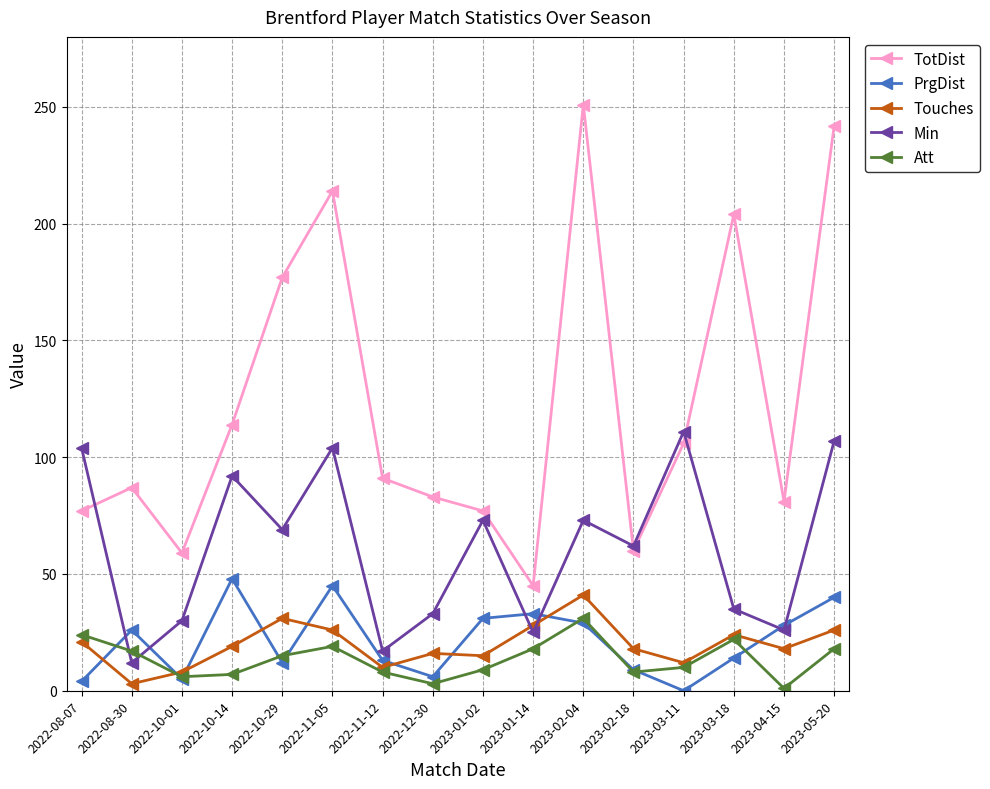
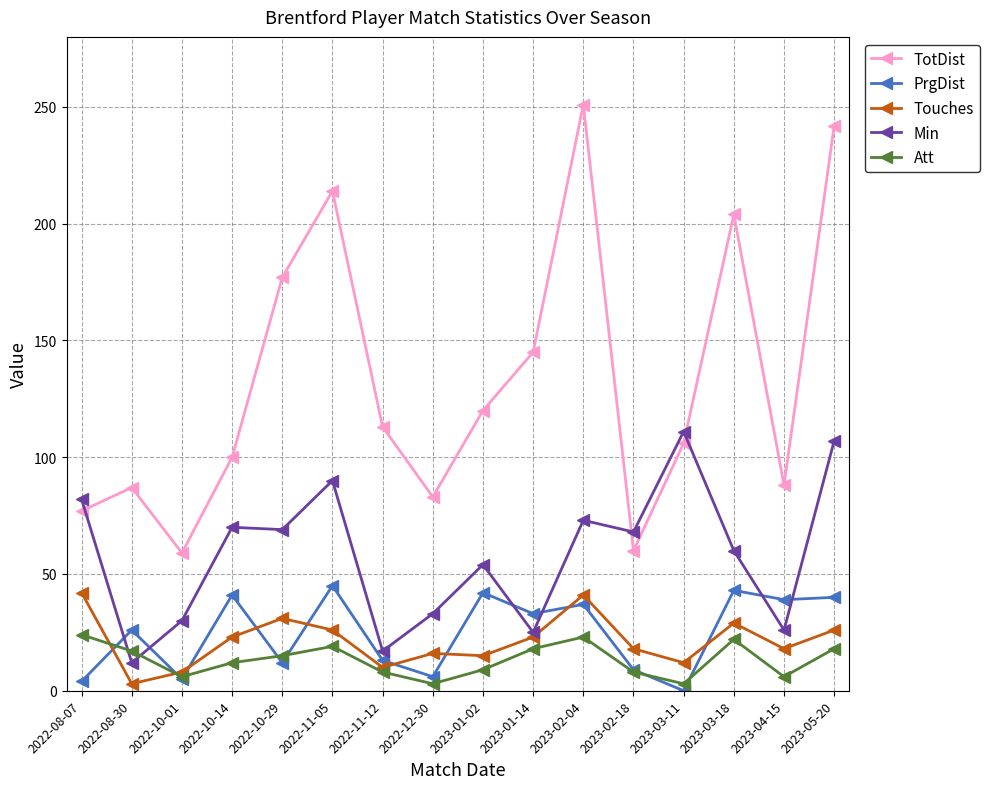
  {
    "TotDist": {
      "2022-08-07": 77,
      "2022-08-30": 87,
      "2022-10-01": 59,
-     "2022-10-14": 114,
+     "2022-10-14": 100,
      "2022-10-29": 177,
      "2022-11-05": 214,
-     "2022-11-12": 91,
+     "2022-11-12": 113,
      "2022-12-30": 83,
-     "2023-01-02": 77,
-     "2023-01-14": 45,
+     "2023-01-02": 120,
+     "2023-01-14": 145,
      "2023-02-04": 251,
      "2023-02-18": 60,
      "2023-03-11": 106,
      "2023-03-18": 204,
-     "2023-04-15": 81,
+     "2023-04-15": 88,
      "2023-05-20": 242
    },
    "PrgDist": {
      "2022-08-07": 4,
      "2022-08-30": 26,
-     "2022-10-14": 48,
+     "2022-10-14": 41,
      "2022-10-29": 12,
      "2022-11-05": 45,
      "2022-11-12": 13,
      "2022-12-30": 6,
-     "2023-01-02": 31,
+     "2023-01-02": 42,
      "2023-01-14": 33,
-     "2023-02-04": 29,
+     "2023-02-04": 37,
      "2023-03-11": 0,
-     "2023-03-18": 14,
-     "2023-04-15": 28,
+     "2023-03-18": 43,
+     "2023-04-15": 39,
      "2023-05-20": 40
    },
    "Touches": {
-     "2022-08-07": 21,
+     "2022-08-07": 42,
      "2022-08-30": 3,
      "2022-10-01": 8,
-     "2022-10-14": 19,
+     "2022-10-14": 23,
      "2022-10-29": 31,
      "2022-11-05": 26,
      "2022-11-12": 10,
      "2022-12-30": 16,
      "2023-01-02": 15,
-     "2023-01-14": 28,
+     "2023-01-14": 23,
      "2023-02-04": 41,
      "2023-02-18": 18,
      "2023-03-11": 12,
-     "2023-03-18": 24,
+     "2023-03-18": 29,
      "2023-04-15": 18,
      "2023-05-20": 26
    },
    "Min": {
-     "2022-08-07": 104,
+     "2022-08-07": 82,
      "2022-08-30": 12,
      "2022-10-01": 30,
-     "2022-10-14": 92,
+     "2022-10-14": 70,
      "2022-10-29": 69,
-     "2022-11-05": 104,
+     "2022-11-05": 90,
      "2022-11-12": 17,
      "2022-12-30": 33,
-     "2023-01-02": 73,
+     "2023-01-02": 54,
      "2023-01-14": 25,
      "2023-02-04": 73,
-     "2023-02-18": 62,
+     "2023-02-18": 68,
      "2023-03-11": 111,
-     "2023-03-18": 35,
+     "2023-03-18": 60,
      "2023-04-15": 26,
      "2023-05-20": 107
    },
    "Att": {
      "2022-08-07": 24,
      "2022-08-30": 17,
-     "2022-10-14": 7,
+     "2022-10-14": 12,
      "2022-10-29": 15,
      "2022-11-05": 19,
      "2022-11-12": 8,
      "2022-12-30": 3,
      "2023-01-02": 9,
      "2023-01-14": 18,
-     "2023-02-04": 31,
-     "2023-03-11": 10,
+     "2023-02-04": 23,
+     "2023-03-11": 3,
      "2023-03-18": 22,
-     "2023-04-15": 1,
+     "2023-04-15": 6,
      "2023-05-20": 18
    }
  }
